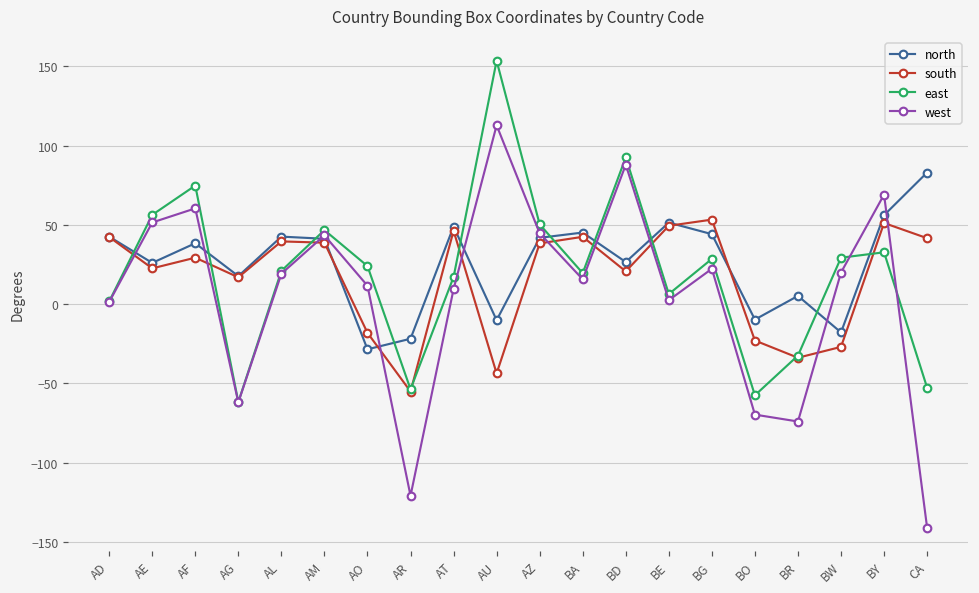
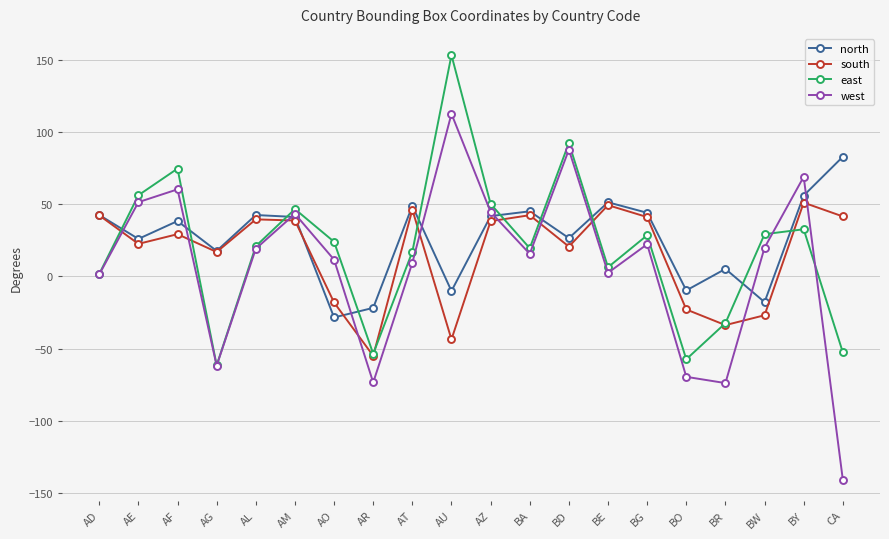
  {
    "north": {
      "AE": 26,
      "AF": 38,
      "AL": 43,
      "AM": 41,
      "AO": -28,
      "AR": -22,
      "AT": 49,
      "AU": -10,
      "AZ": 42,
      "BA": 45,
      "BD": 27,
      "BE": 52,
      "BG": 44,
      "BO": -10,
      "BR": 5,
      "BW": -18,
      "BY": 56,
      "CA": 83
    },
    "south": {
      "AE": 23,
      "AF": 29,
      "AL": 40,
      "AM": 39,
      "AO": -18,
      "AT": 46,
      "AU": -44,
      "AZ": 38,
      "BA": 43,
      "BD": 21,
      "BE": 49,
-     "BG": 53,
+     "BG": 41,
      "BO": -23,
      "BW": -27,
      "BY": 51,
      "CA": 42
    },
    "east": {
      "AE": 56,
      "AF": 75,
      "AL": 21,
      "AM": 47,
      "AO": 24,
      "AT": 17,
      "AU": 154,
      "AZ": 50,
      "BA": 20,
      "BD": 93,
      "BE": 6,
      "BG": 29,
      "BO": -57,
      "BW": 29,
      "BY": 33,
      "CA": -53
    },
    "west": {
      "AE": 52,
      "AF": 60,
      "AL": 19,
      "AM": 43,
      "AO": 12,
-     "AR": -121,
+     "AR": -74,
      "AT": 10,
      "AU": 113,
      "AZ": 45,
      "BA": 16,
      "BD": 88,
      "BE": 3,
      "BG": 22,
      "BO": -70,
      "BR": -74,
      "BW": 20,
      "BY": 69,
      "CA": -141
    }
  }
